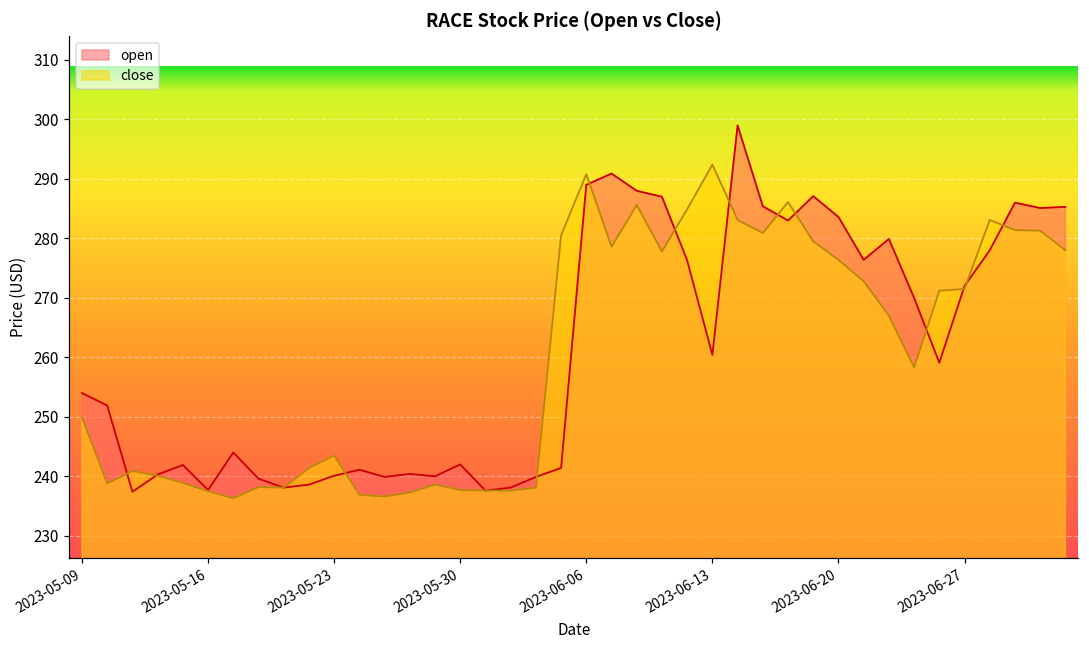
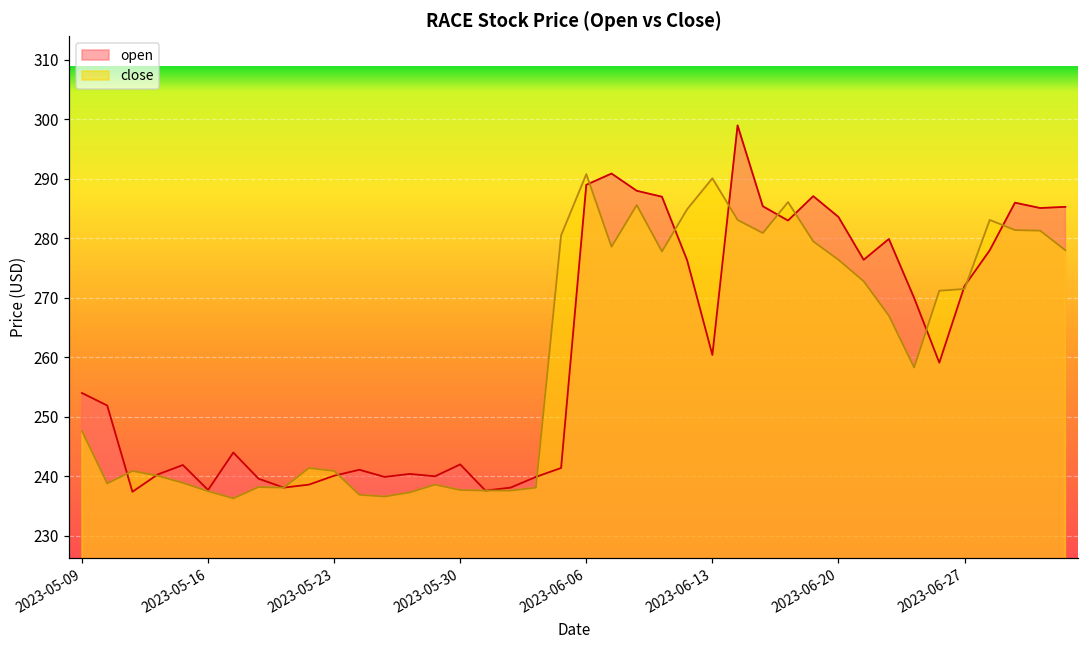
  {
    "open": {
      "2023-05-09": 254,
      "2023-05-23": 240,
      "2023-05-30": 242,
      "2023-06-06": 289,
      "2023-06-13": 260,
      "2023-06-20": 284,
      "2023-06-27": 272
    },
    "close": {
-     "2023-05-09": 250,
-     "2023-05-23": 244,
+     "2023-05-09": 248,
+     "2023-05-23": 241,
      "2023-05-30": 238,
      "2023-06-06": 291,
-     "2023-06-13": 292,
+     "2023-06-13": 290,
      "2023-06-20": 276,
      "2023-06-27": 272
    }
  }
